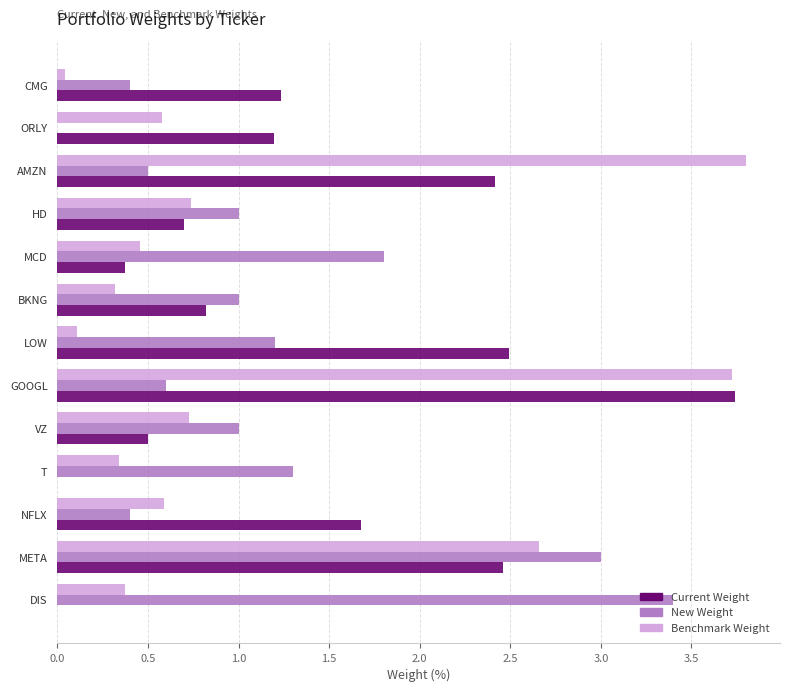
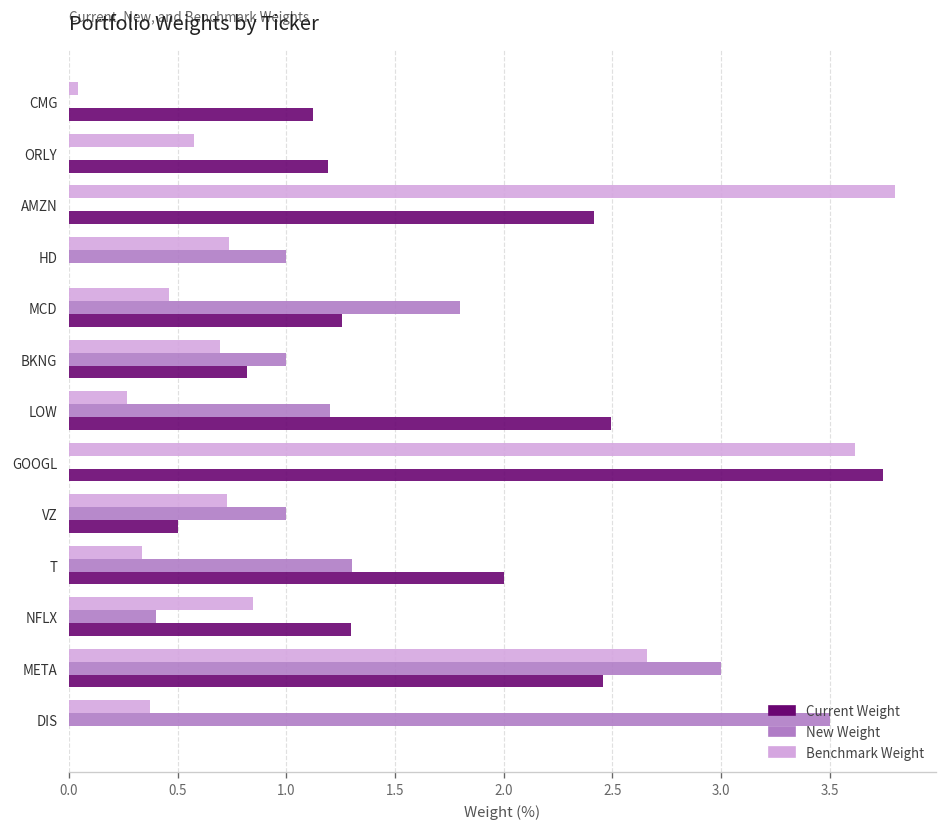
  {
    "Current Weight": {
-     "CMG": 1.23,
+     "CMG": 1.12,
      "ORLY": 1.19,
      "AMZN": 2.42,
-     "HD": 0.7,
-     "MCD": 0.37,
+     "HD": 0.0,
+     "MCD": 1.26,
      "BKNG": 0.82,
      "LOW": 2.49,
      "GOOGL": 3.74,
      "VZ": 0.50,
-     "T": 0,
-     "NFLX": 1.68,
+     "T": 2,
+     "NFLX": 1.30,
      "META": 2.46,
      "DIS": 0.00
    },
    "New Weight": {
-     "CMG": 0.4,
+     "CMG": 0.0,
      "ORLY": 0.0,
-     "AMZN": 0.5,
+     "AMZN": 0.0,
      "HD": 1.0,
      "MCD": 1.8,
      "BKNG": 1.0,
      "LOW": 1.2,
-     "GOOGL": 0.6,
+     "GOOGL": 0.0,
      "VZ": 1.0,
      "T": 1.3,
      "NFLX": 0.4,
      "META": 3.0,
-     "DIS": 3.4
+     "DIS": 3.5
    },
    "Benchmark Weight": {
      "CMG": 0.04,
      "ORLY": 0.57,
      "AMZN": 3.80,
      "HD": 0.74,
      "MCD": 0.46,
-     "BKNG": 0.32,
-     "LOW": 0.11,
-     "GOOGL": 3.72,
+     "BKNG": 0.69,
+     "LOW": 0.27,
+     "GOOGL": 3.62,
      "VZ": 0.73,
      "T": 0.34,
-     "NFLX": 0.59,
+     "NFLX": 0.85,
      "META": 2.66,
      "DIS": 0.37
    }
  }
